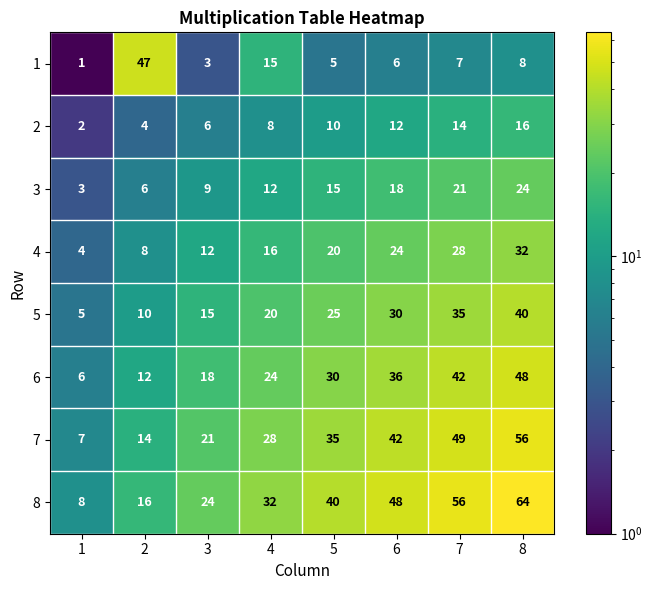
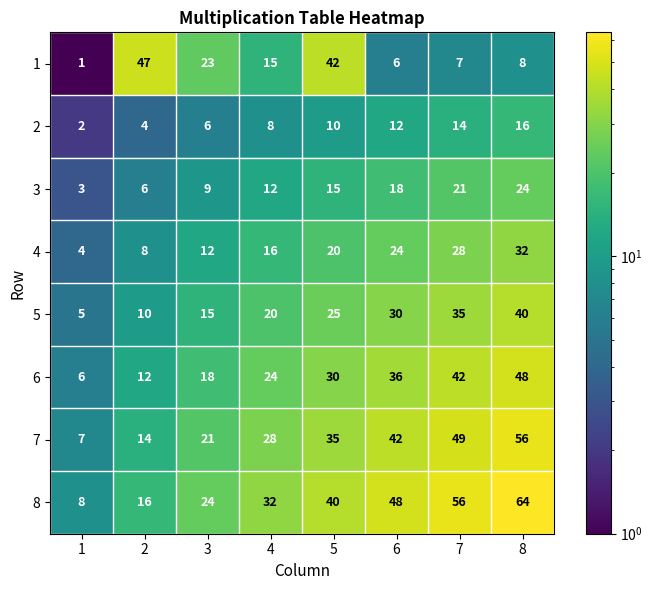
  {
    "1": {
      "1": 1,
      "2": 47,
-     "3": 3,
+     "3": 23,
      "4": 15,
-     "5": 5,
+     "5": 42,
      "6": 6,
      "7": 7,
      "8": 8
    },
    "2": {
      "1": 2,
      "2": 4,
      "3": 6,
      "4": 8,
      "5": 10,
      "6": 12,
      "7": 14,
      "8": 16
    },
    "3": {
      "1": 3,
      "2": 6,
      "3": 9,
      "4": 12,
      "5": 15,
      "6": 18,
      "7": 21,
      "8": 24
    },
    "4": {
      "1": 4,
      "2": 8,
      "3": 12,
      "4": 16,
      "5": 20,
      "6": 24,
      "7": 28,
      "8": 32
    },
    "5": {
      "1": 5,
      "2": 10,
      "3": 15,
      "4": 20,
      "5": 25,
      "6": 30,
      "7": 35,
      "8": 40
    },
    "6": {
      "1": 6,
      "2": 12,
      "3": 18,
      "4": 24,
      "5": 30,
      "6": 36,
      "7": 42,
      "8": 48
    },
    "7": {
      "1": 7,
      "2": 14,
      "3": 21,
      "4": 28,
      "5": 35,
      "6": 42,
      "7": 49,
      "8": 56
    },
    "8": {
      "1": 8,
      "2": 16,
      "3": 24,
      "4": 32,
      "5": 40,
      "6": 48,
      "7": 56,
      "8": 64
    }
  }
